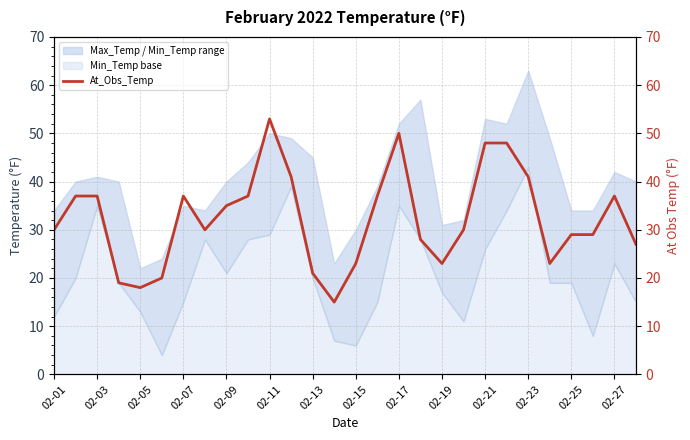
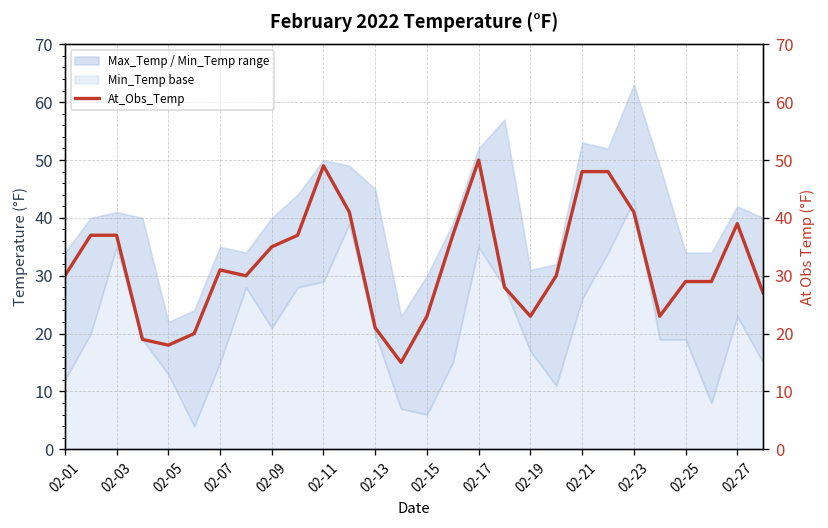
  {
    "At_Obs_Temp": {
      "02-01": 30,
      "02-03": 37,
      "02-05": 18,
-     "02-07": 37,
+     "02-07": 31,
      "02-09": 35,
-     "02-11": 53,
+     "02-11": 49,
      "02-13": 21,
      "02-15": 23,
      "02-17": 50,
      "02-19": 23,
      "02-21": 48,
      "02-23": 41,
      "02-25": 29,
-     "02-27": 37
+     "02-27": 39
    }
  }
